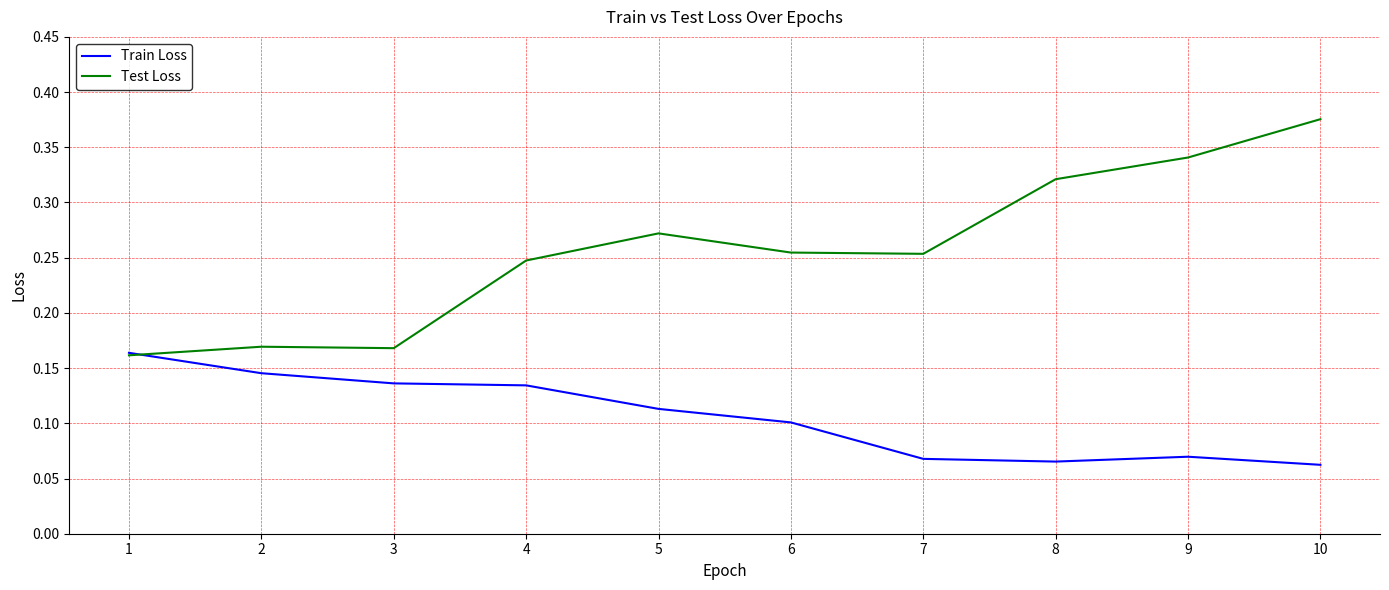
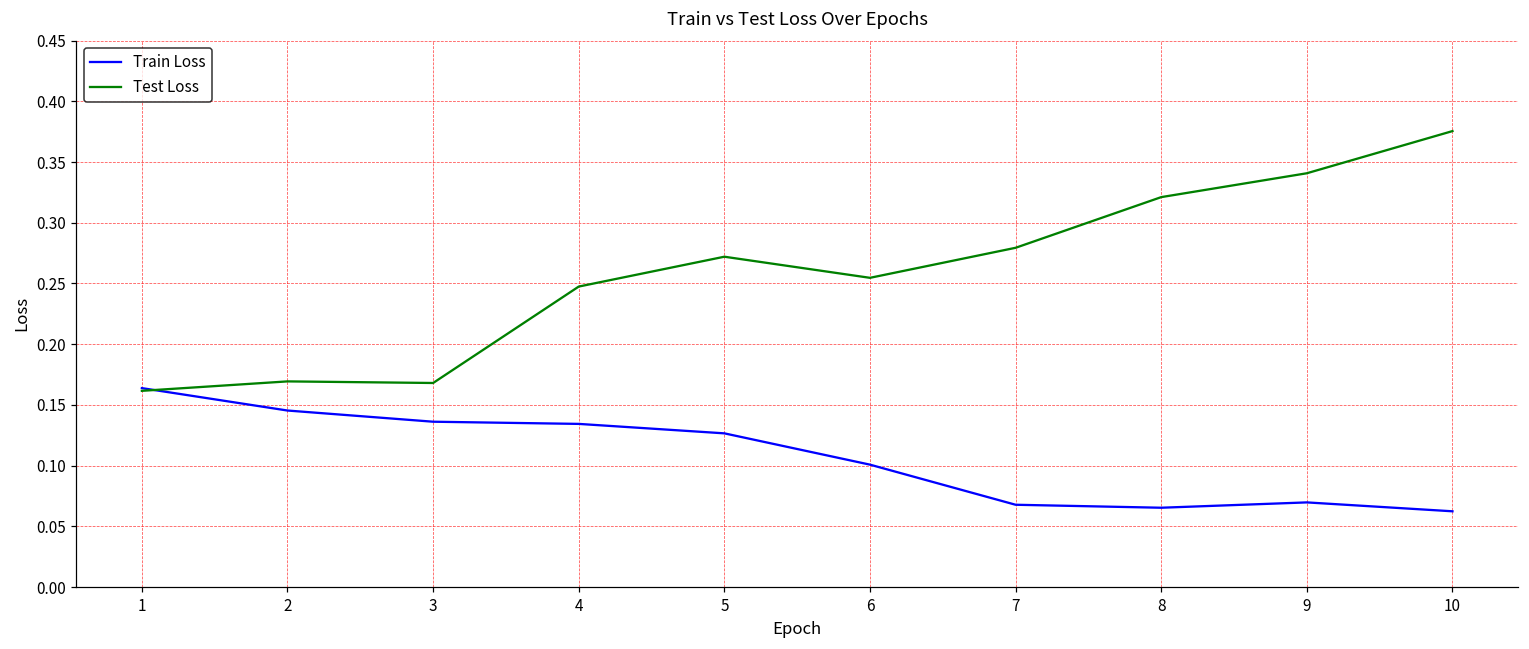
  {
    "Train Loss": {
      "2": 0.145,
      "3": 0.136,
      "4": 0.134,
-     "5": 0.113,
+     "5": 0.127,
      "6": 0.101,
      "7": 0.068,
      "8": 0.065,
      "9": 0.070,
      "10": 0.062
    },
    "Test Loss": {
      "2": 0.169,
      "3": 0.168,
      "4": 0.247,
      "5": 0.272,
      "6": 0.255,
-     "7": 0.254,
+     "7": 0.279,
      "8": 0.321,
      "9": 0.341,
      "10": 0.375
    }
  }
